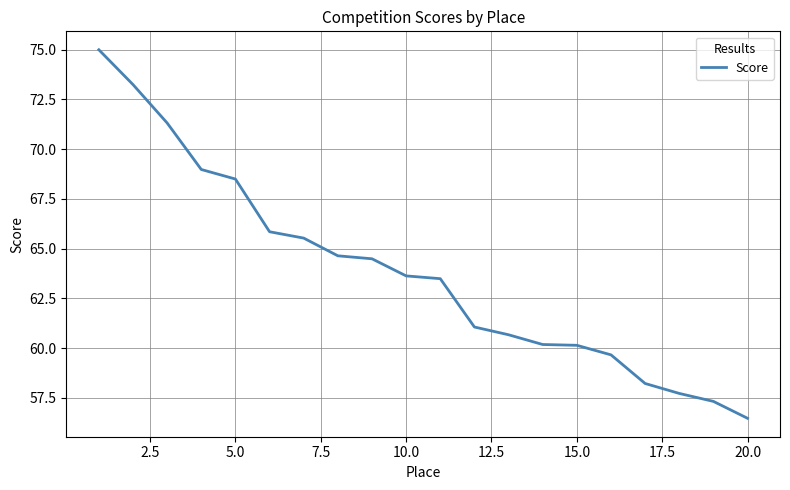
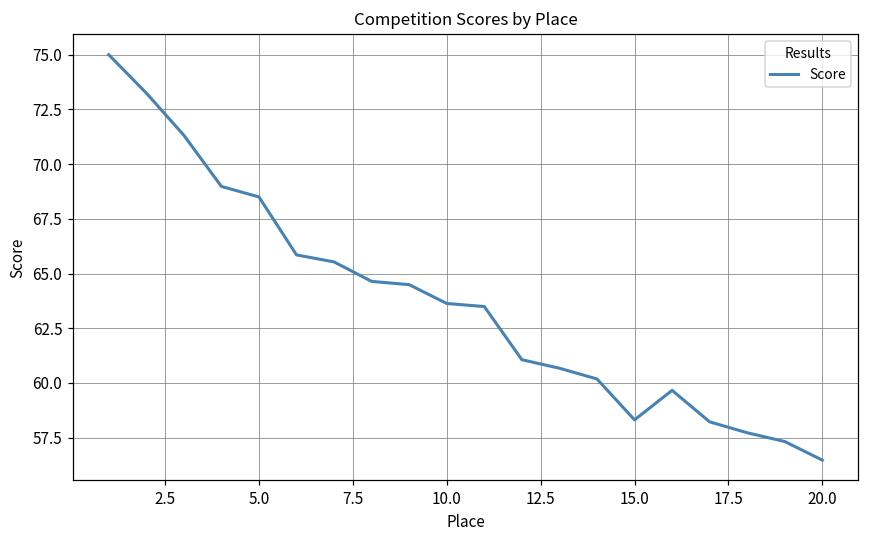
  {
    "5.0": 68.5,
    "10.0": 63.6,
-   "15.0": 60.1,
+   "15.0": 58.3,
    "20.0": 56.5
  }
